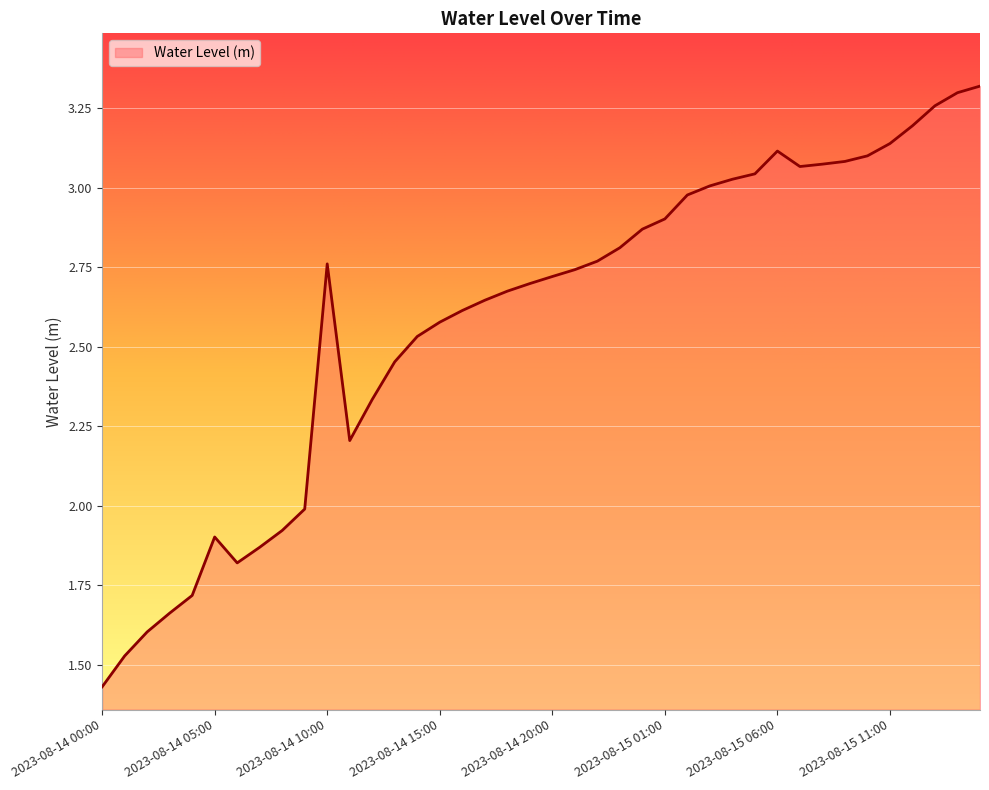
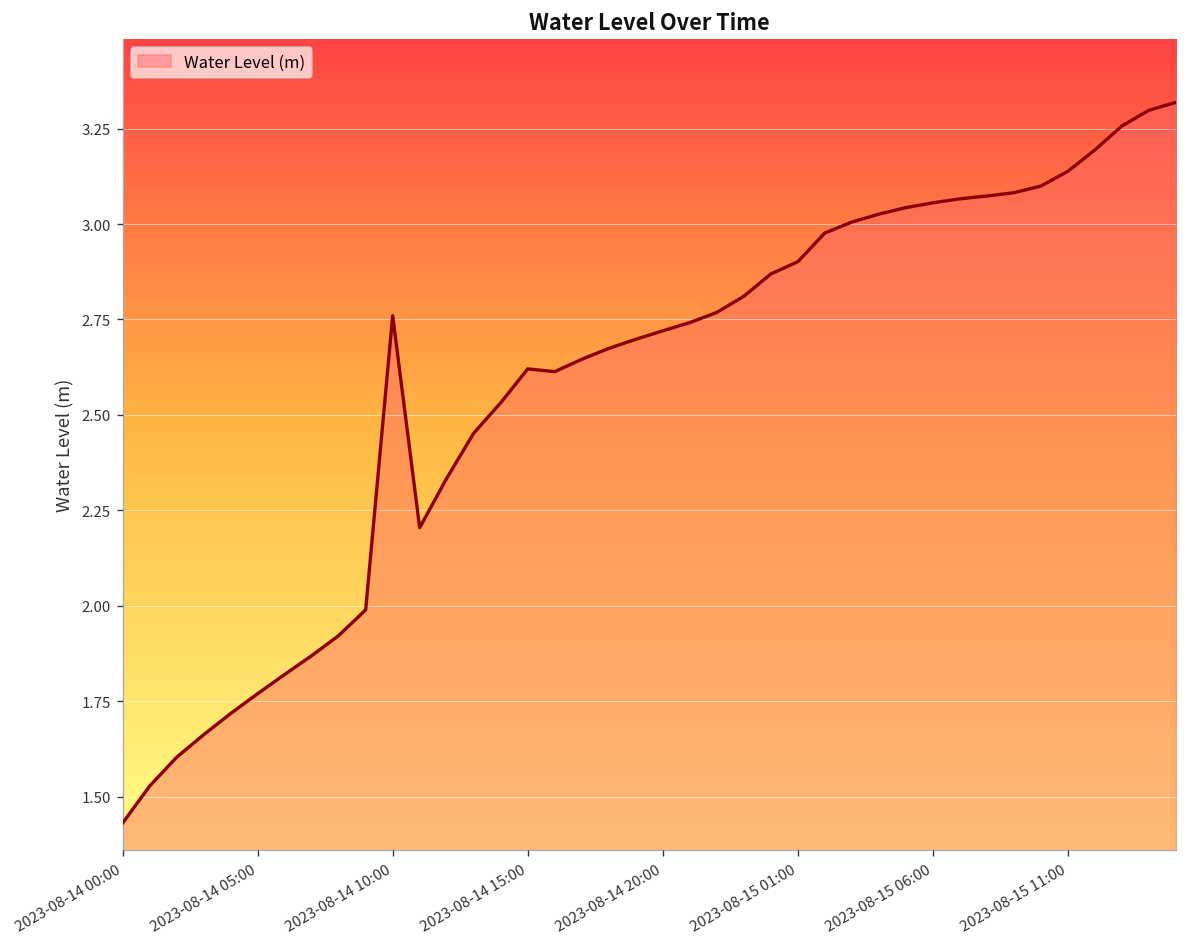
  {
    "2023-08-14 00:00": 1.43,
-   "2023-08-14 05:00": 1.90,
+   "2023-08-14 05:00": 1.77,
    "2023-08-14 10:00": 2.76,
-   "2023-08-14 15:00": 2.58,
+   "2023-08-14 15:00": 2.62,
    "2023-08-14 20:00": 2.72,
    "2023-08-15 01:00": 2.90,
-   "2023-08-15 06:00": 3.11,
+   "2023-08-15 06:00": 3.06,
    "2023-08-15 11:00": 3.14
  }
